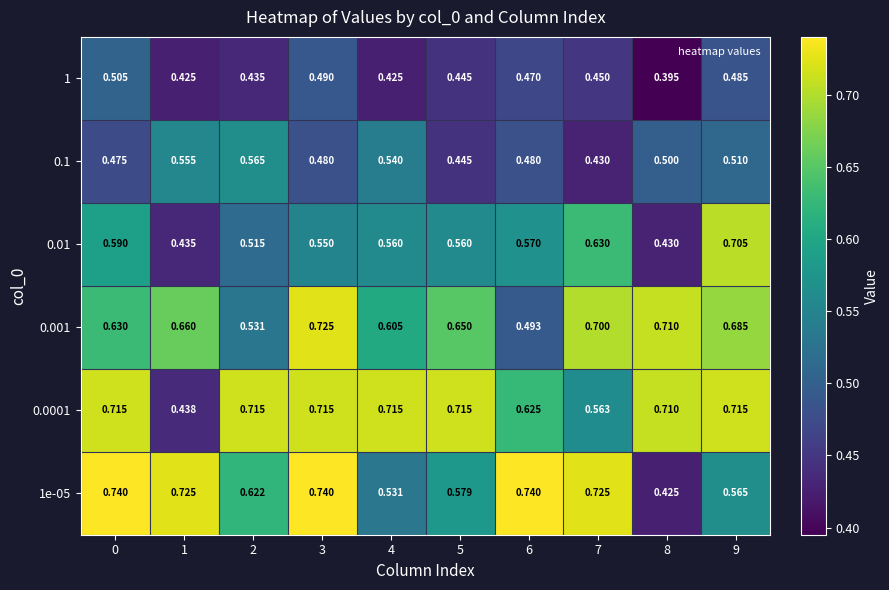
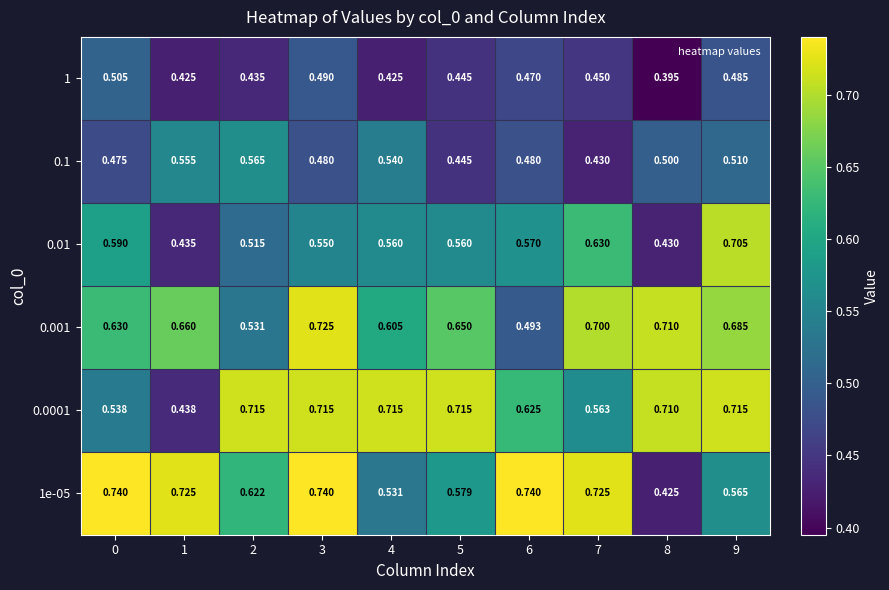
  {
    "1": {
      "0": 0.505,
      "1": 0.425,
      "2": 0.435,
      "3": 0.490,
      "4": 0.425,
      "5": 0.445,
      "6": 0.470,
      "7": 0.450,
      "8": 0.395,
      "9": 0.485
    },
    "0.1": {
      "0": 0.475,
      "1": 0.555,
      "2": 0.565,
      "3": 0.480,
      "4": 0.540,
      "5": 0.445,
      "6": 0.480,
      "7": 0.430,
      "8": 0.500,
      "9": 0.510
    },
    "0.01": {
      "0": 0.590,
      "1": 0.435,
      "2": 0.515,
      "3": 0.550,
      "4": 0.560,
      "5": 0.560,
      "6": 0.570,
      "7": 0.630,
      "8": 0.430,
      "9": 0.705
    },
    "0.001": {
      "0": 0.630,
      "1": 0.660,
      "2": 0.531,
      "3": 0.725,
      "4": 0.605,
      "5": 0.650,
      "6": 0.493,
      "7": 0.700,
      "8": 0.710,
      "9": 0.685
    },
    "0.0001": {
-     "0": 0.715,
+     "0": 0.538,
      "1": 0.438,
      "2": 0.715,
      "3": 0.715,
      "4": 0.715,
      "5": 0.715,
      "6": 0.625,
      "7": 0.563,
      "8": 0.710,
      "9": 0.715
    },
    "1e-05": {
      "0": 0.740,
      "1": 0.725,
      "2": 0.622,
      "3": 0.740,
      "4": 0.531,
      "5": 0.579,
      "6": 0.740,
      "7": 0.725,
      "8": 0.425,
      "9": 0.565
    }
  }
